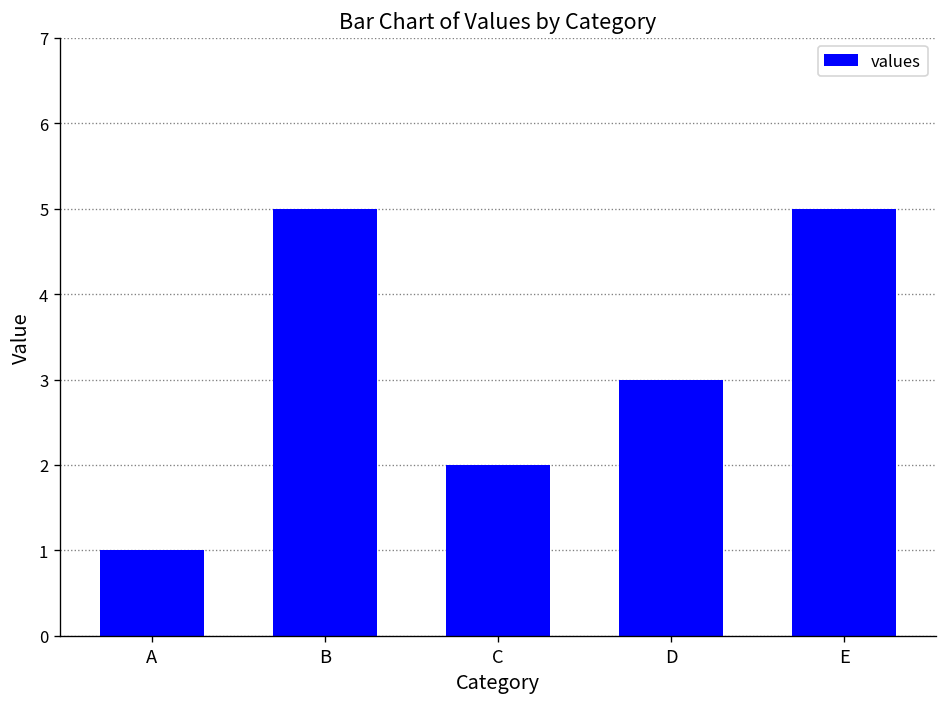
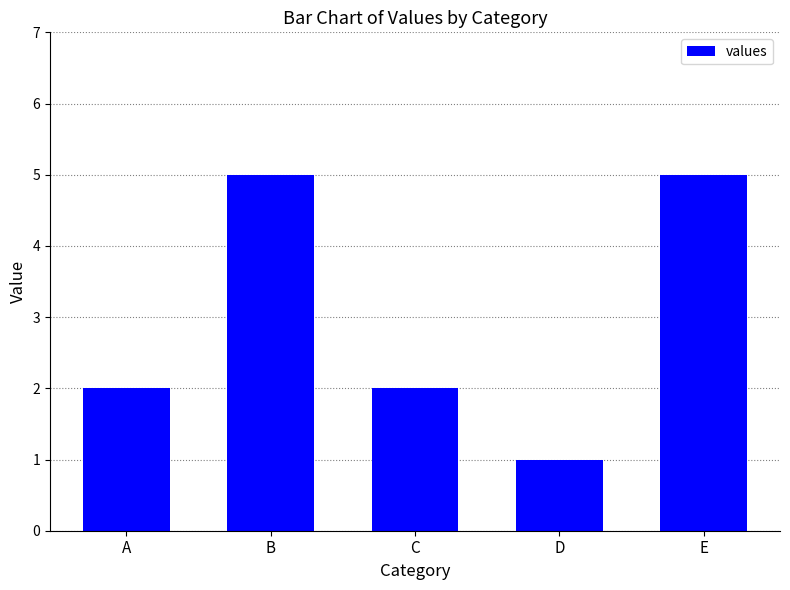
  {
-   "A": 1,
+   "A": 2,
    "B": 5,
    "C": 2,
-   "D": 3,
+   "D": 1,
    "E": 5
  }
